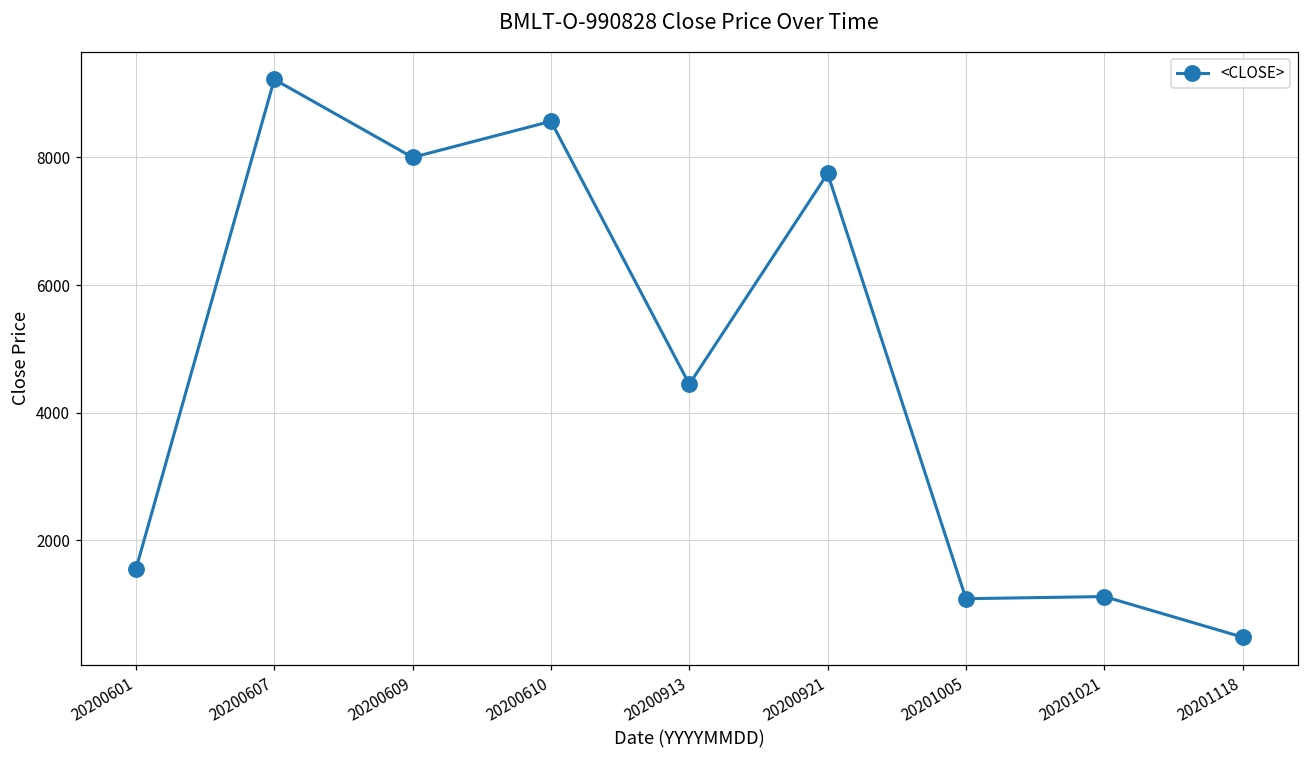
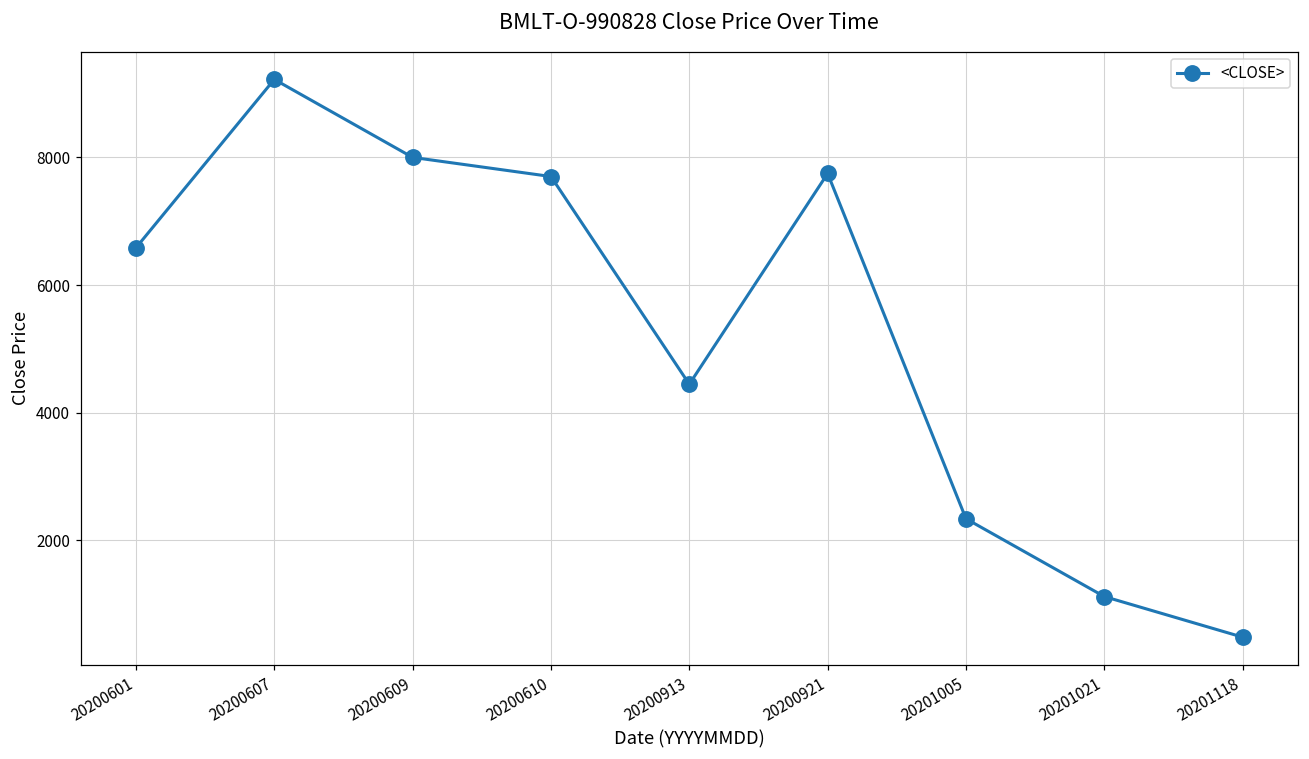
  {
-   "20200601": 1600,
+   "20200601": 6600,
    "20200607": 9200,
    "20200609": 8000,
-   "20200610": 8600,
+   "20200610": 7700,
    "20200913": 4400,
    "20200921": 7700,
-   "20201005": 1100,
+   "20201005": 2300,
    "20201021": 1100,
    "20201118": 500
  }
